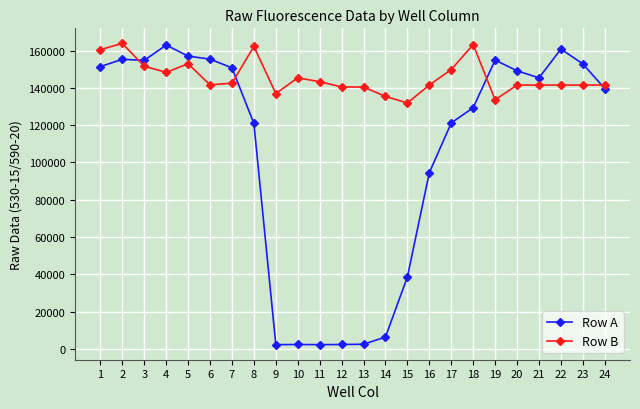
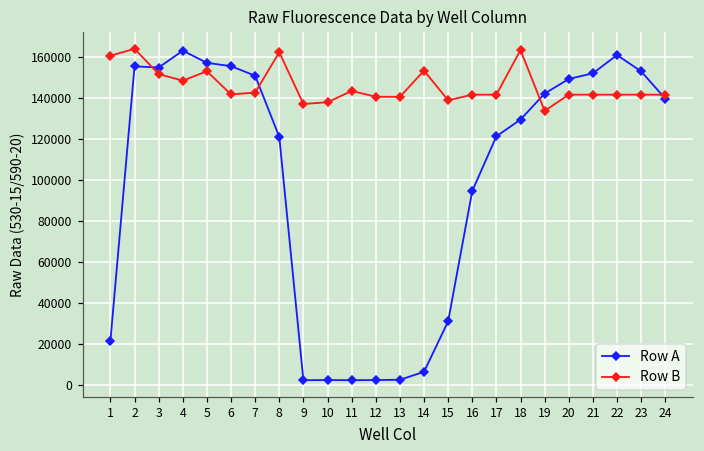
  {
    "Row A": {
-     "1": 151000,
+     "1": 21000,
      "2": 155000,
      "3": 155000,
      "4": 163000,
      "5": 157000,
      "6": 155000,
      "7": 151000,
      "8": 121000,
      "9": 2000,
      "10": 2000,
      "11": 2000,
      "12": 2000,
      "13": 2000,
      "14": 6000,
-     "15": 39000,
+     "15": 31000,
      "16": 95000,
      "17": 121000,
      "18": 129000,
-     "19": 155000,
+     "19": 142000,
      "20": 149000,
-     "21": 145000,
+     "21": 152000,
      "22": 161000,
      "23": 153000,
      "24": 140000
    },
    "Row B": {
      "1": 161000,
      "2": 164000,
      "3": 152000,
      "4": 148000,
      "5": 153000,
      "6": 142000,
      "7": 143000,
      "8": 162000,
      "9": 137000,
-     "10": 145000,
+     "10": 138000,
      "11": 143000,
      "12": 141000,
      "13": 140000,
-     "14": 135000,
-     "15": 132000,
+     "14": 153000,
+     "15": 139000,
      "16": 142000,
-     "17": 150000,
+     "17": 142000,
      "18": 163000,
      "19": 134000,
      "20": 142000,
      "21": 142000,
      "22": 142000,
      "23": 142000,
      "24": 142000
    }
  }
